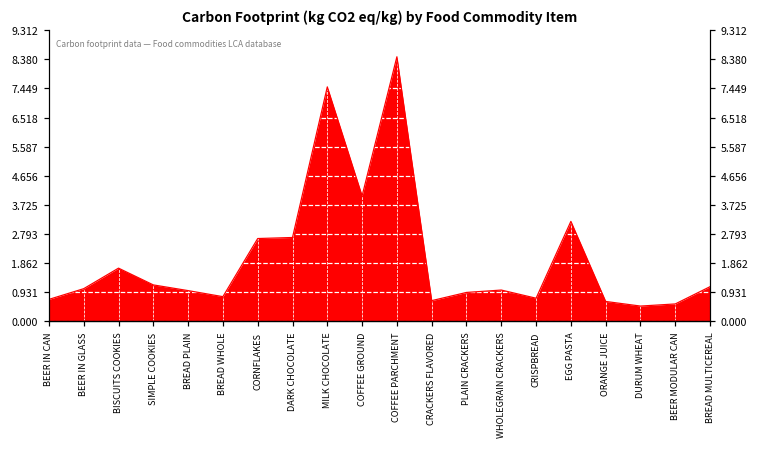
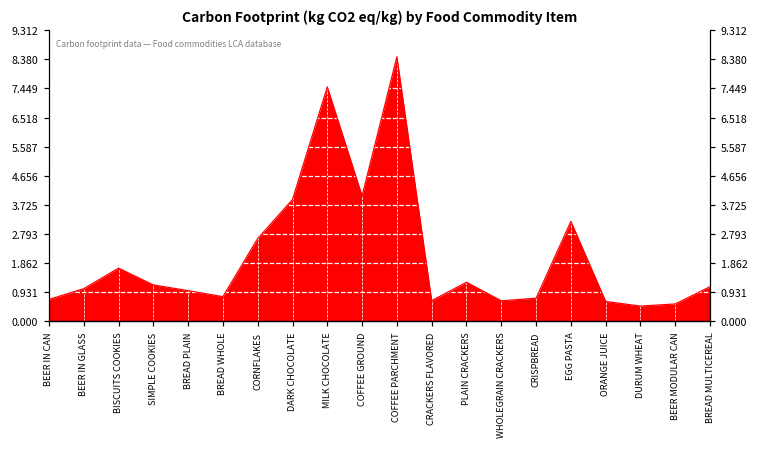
  {
    "BEER IN CAN": 0.7,
    "BEER IN GLASS": 1.0,
    "BISCUITS COOKIES": 1.7,
    "SIMPLE COOKIES": 1.2,
    "BREAD PLAIN": 1.0,
    "BREAD WHOLE": 0.8,
    "CORNFLAKES": 2.6,
-   "DARK CHOCOLATE": 2.7,
+   "DARK CHOCOLATE": 3.9,
    "MILK CHOCOLATE": 7.5,
    "COFFEE GROUND": 4.0,
    "COFFEE PARCHMENT": 8.5,
    "CRACKERS FLAVORED": 0.7,
-   "PLAIN CRACKERS": 0.9,
-   "WHOLEGRAIN CRACKERS": 1.0,
+   "PLAIN CRACKERS": 1.2,
+   "WHOLEGRAIN CRACKERS": 0.6,
    "CRISPBREAD": 0.7,
    "EGG PASTA": 3.2,
    "ORANGE JUICE": 0.6,
    "DURUM WHEAT": 0.5,
    "BEER MODULAR CAN": 0.5,
    "BREAD MULTICEREAL": 1.1
  }
